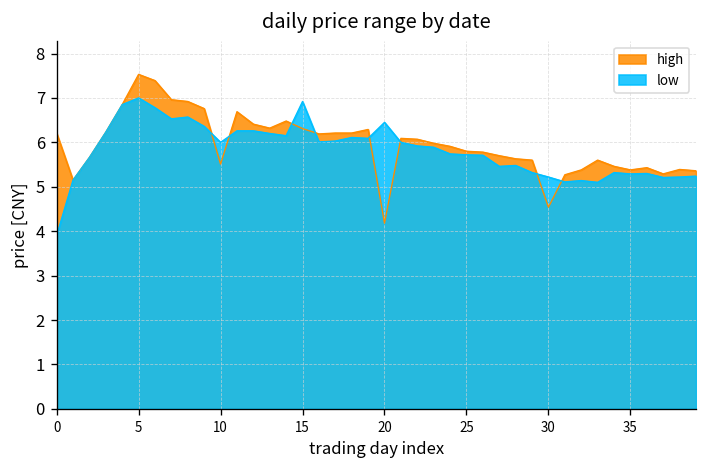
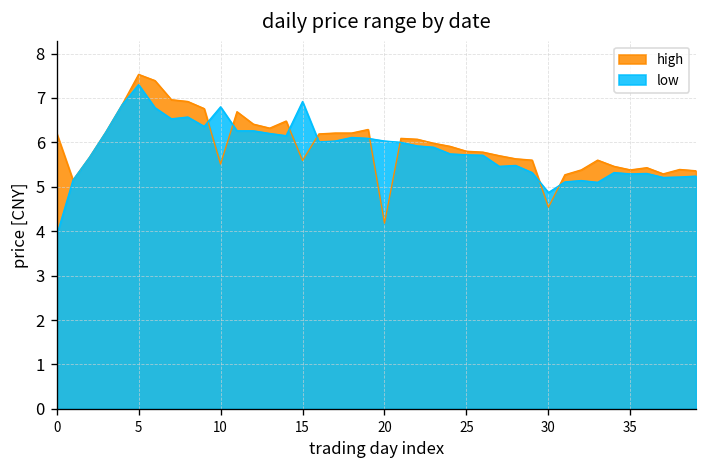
  {
    "high": {
      "0": 6.2,
      "5": 7.5,
      "10": 5.5,
-     "15": 6.3,
+     "15": 5.6,
      "20": 4.2,
      "25": 5.8,
      "30": 4.5,
      "35": 5.4
    },
    "low": {
      "0": 3.9,
-     "5": 7.0,
-     "10": 6.0,
+     "5": 7.3,
+     "10": 6.8,
      "15": 6.9,
-     "20": 6.5,
+     "20": 6.0,
      "25": 5.7,
-     "30": 5.2,
+     "30": 4.9,
      "35": 5.3
    }
  }
